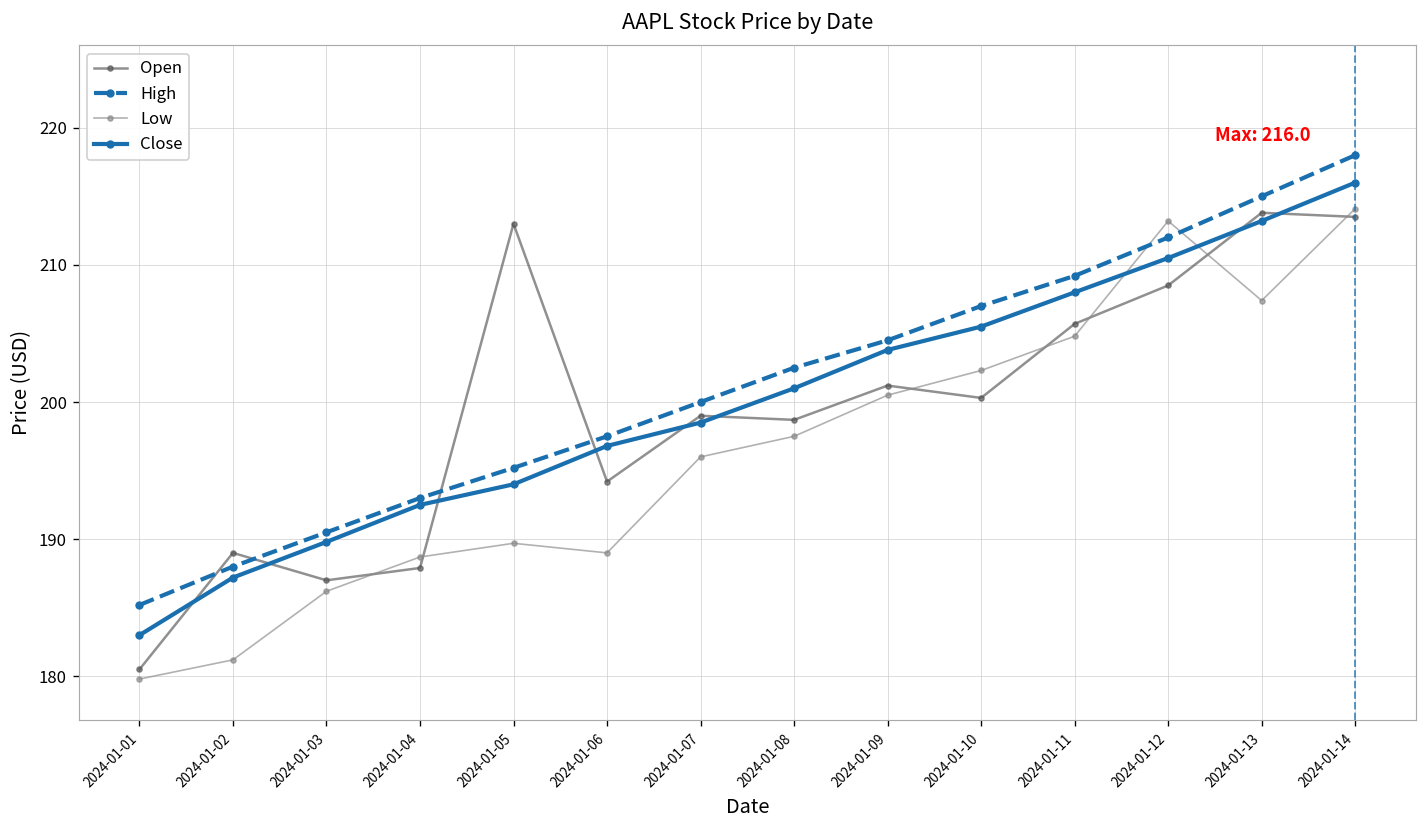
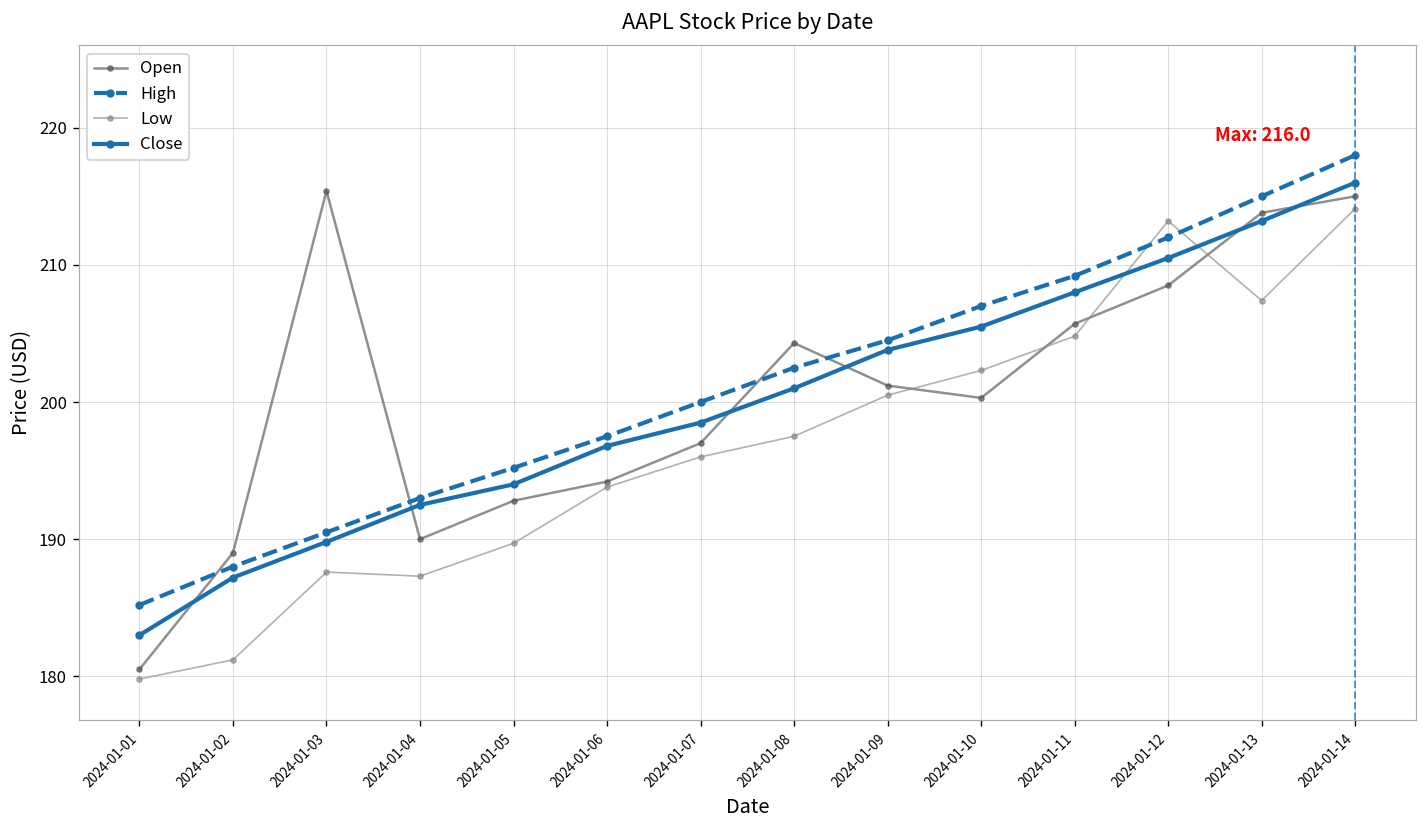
  {
    "Open": {
      "2024-01-01": 180.5,
      "2024-01-02": 189.0,
-     "2024-01-03": 187.0,
-     "2024-01-04": 187.9,
-     "2024-01-05": 213.0,
+     "2024-01-03": 215.4,
+     "2024-01-04": 190.0,
+     "2024-01-05": 192.8,
      "2024-01-06": 194.2,
-     "2024-01-07": 199,
-     "2024-01-08": 198.7,
+     "2024-01-07": 197,
+     "2024-01-08": 204.3,
      "2024-01-09": 201.2,
      "2024-01-10": 200.3,
      "2024-01-11": 205.7,
      "2024-01-12": 208.5,
      "2024-01-13": 213.8,
-     "2024-01-14": 213.5
+     "2024-01-14": 215.0
    },
    "Low": {
      "2024-01-01": 179.8,
      "2024-01-02": 181.2,
-     "2024-01-03": 186.2,
-     "2024-01-04": 188.7,
+     "2024-01-03": 187.6,
+     "2024-01-04": 187.3,
      "2024-01-05": 189.7,
-     "2024-01-06": 189.0,
+     "2024-01-06": 193.8,
      "2024-01-07": 196.0,
      "2024-01-08": 197.5,
      "2024-01-09": 200.5,
      "2024-01-10": 202.3,
      "2024-01-11": 204.8,
      "2024-01-12": 213.2,
      "2024-01-13": 207.4,
      "2024-01-14": 214.1
    }
  }
